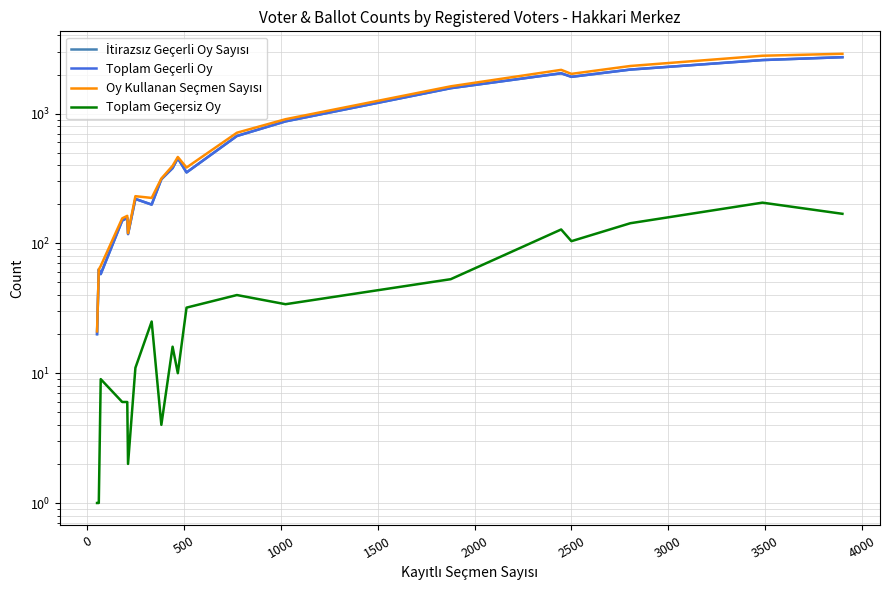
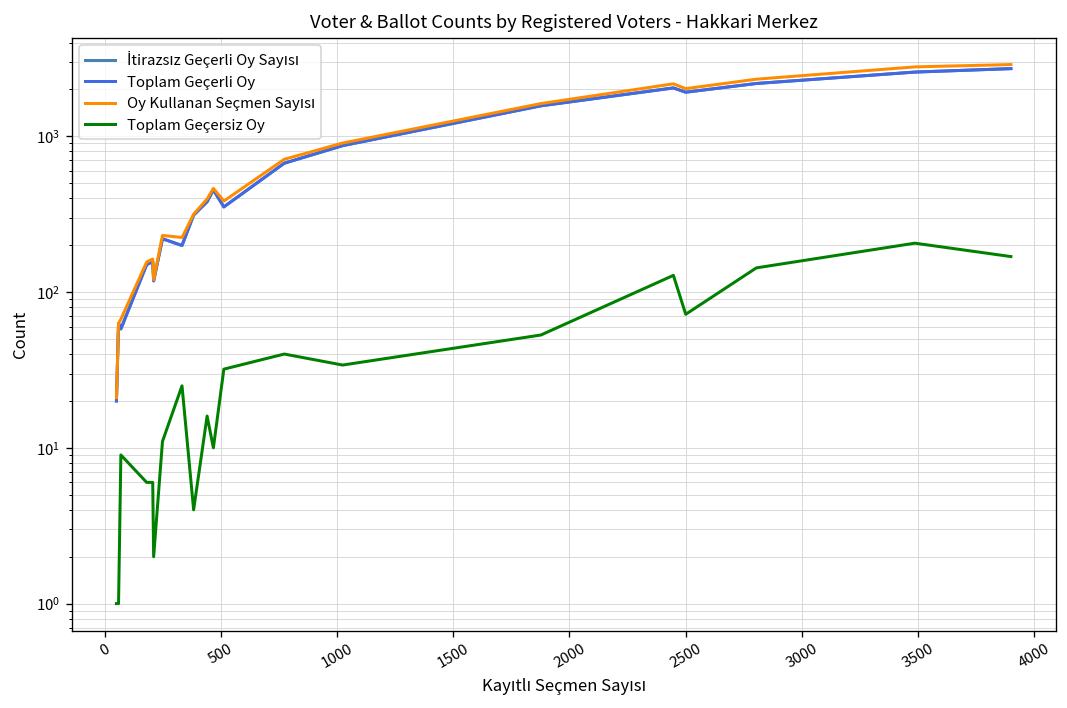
  {
    "Toplam Geçerli Oy": {
      "2500": 1900
    },
    "Oy Kullanan Seçmen Sayısı": {
      "2500": 2000
    },
    "Toplam Geçersiz Oy": {
-     "2500": 100
+     "2500": 70
    }
  }
